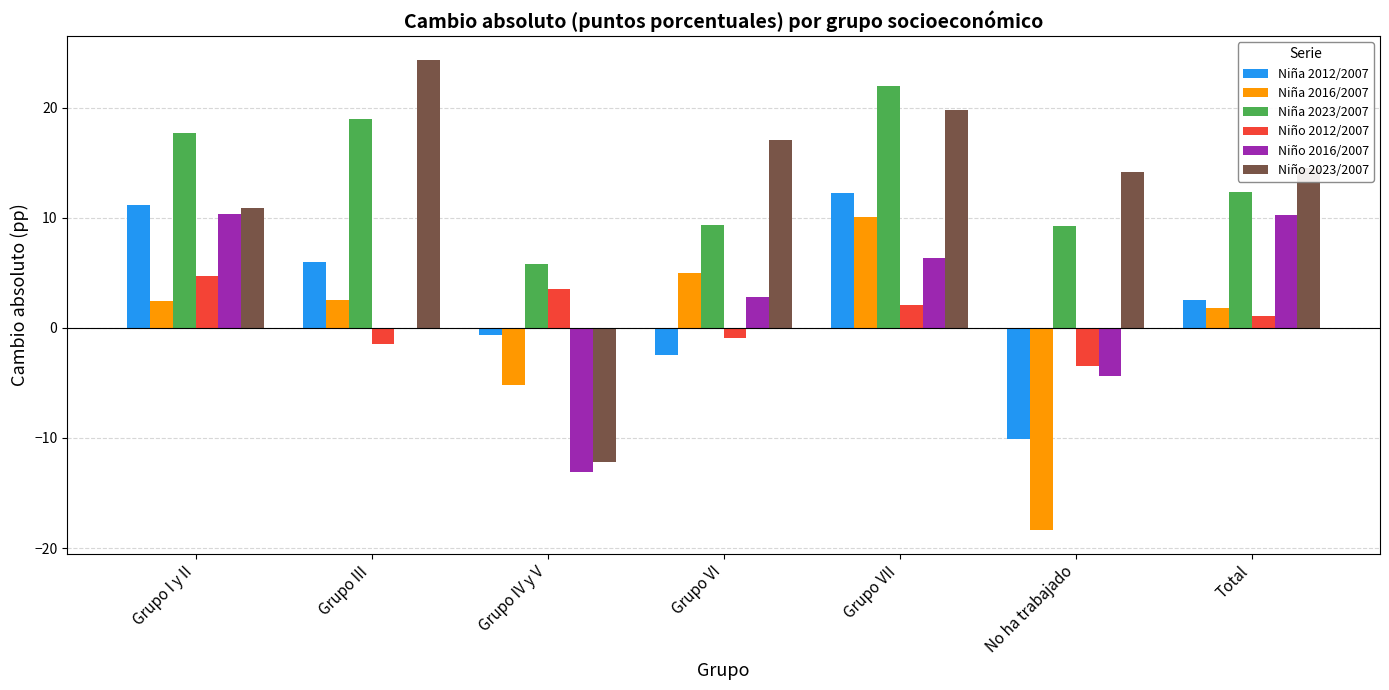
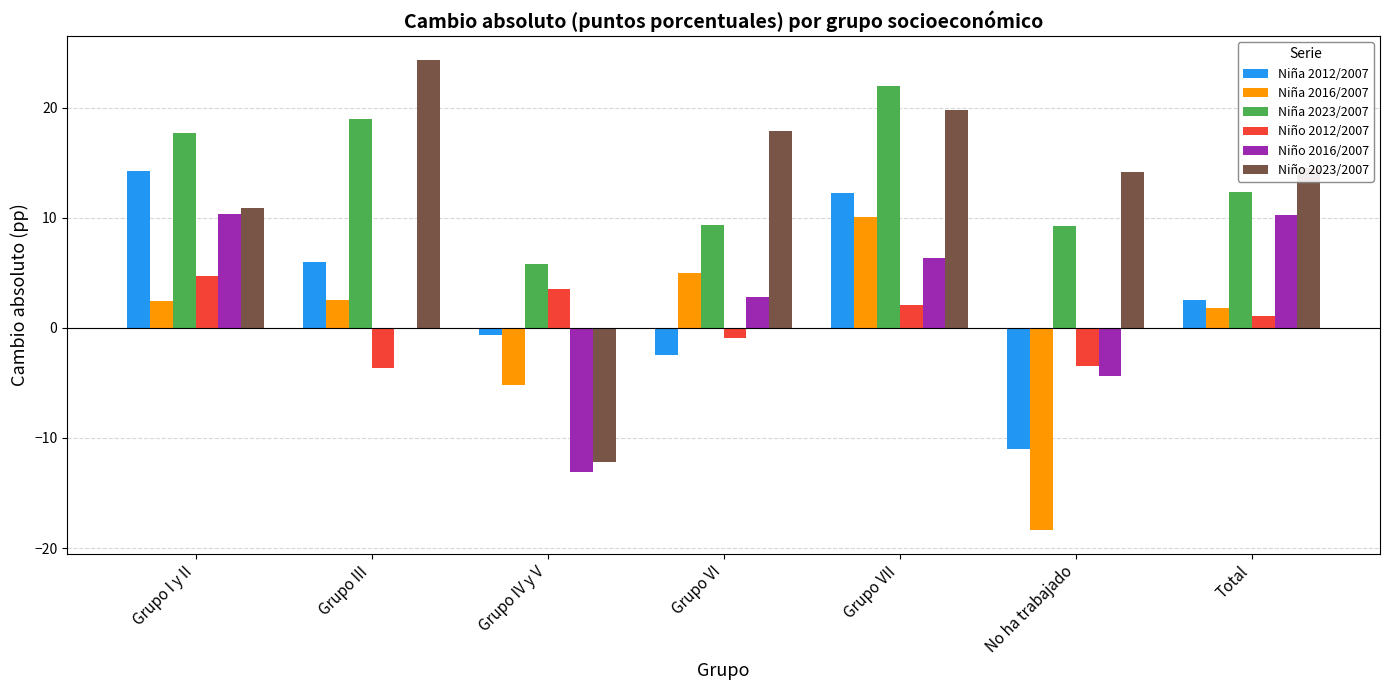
  {
    "Niña 2012/2007": {
-     "Grupo I y II": 11.2,
+     "Grupo I y II": 14.3,
      "Grupo III": 6.0,
      "Grupo IV y V": -0.7,
      "Grupo VI": -2.4,
      "Grupo VII": 12.2,
-     "No ha trabajado": -10.1,
+     "No ha trabajado": -11.0,
      "Total": 2.5
    },
    "Niña 2016/2007": {
      "Grupo I y II": 2.5,
      "Grupo III": 2.6,
      "Grupo IV y V": -5.2,
      "Grupo VI": 5.0,
      "Grupo VII": 10.1,
      "No ha trabajado": -18.4,
      "Total": 1.8
    },
    "Niña 2023/2007": {
      "Grupo I y II": 17.7,
      "Grupo III": 18.9,
      "Grupo IV y V": 5.8,
      "Grupo VI": 9.4,
      "Grupo VII": 22.0,
      "No ha trabajado": 9.3,
      "Total": 12.3
    },
    "Niño 2012/2007": {
      "Grupo I y II": 4.7,
-     "Grupo III": -1.5,
+     "Grupo III": -3.7,
      "Grupo IV y V": 3.6,
      "Grupo VI": -1.0,
      "Grupo VII": 2.0,
      "No ha trabajado": -3.5,
      "Total": 1.1
    },
    "Niño 2016/2007": {
      "Grupo I y II": 10.4,
      "Grupo IV y V": -13.1,
      "Grupo VI": 2.8,
      "Grupo VII": 6.3,
      "No ha trabajado": -4.4,
      "Total": 10.2
    },
    "Niño 2023/2007": {
      "Grupo I y II": 10.8,
      "Grupo III": 24.4,
      "Grupo IV y V": -12.1,
-     "Grupo VI": 17.0,
+     "Grupo VI": 17.8,
      "Grupo VII": 19.8,
      "No ha trabajado": 14.2
    }
  }
